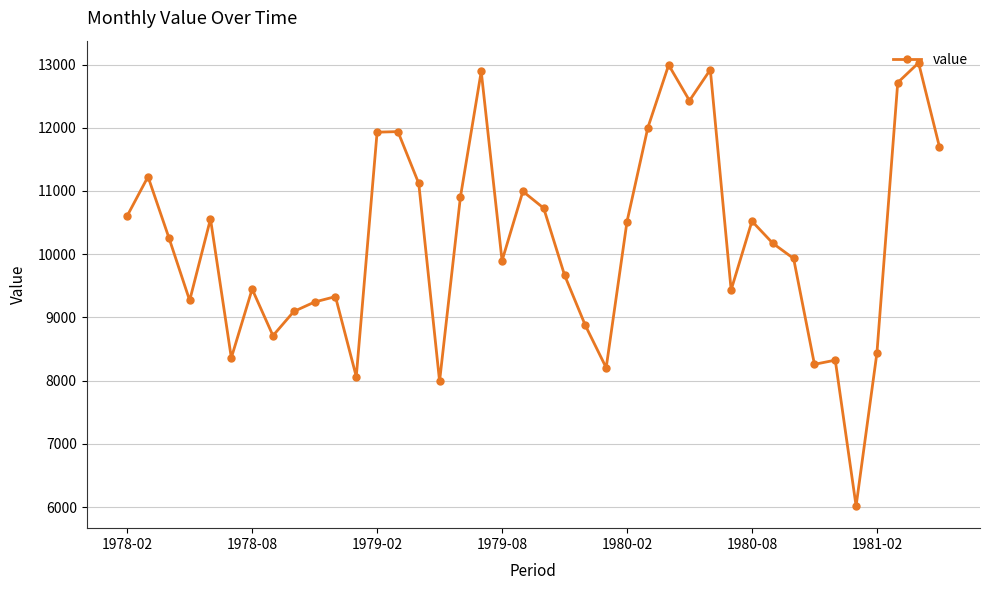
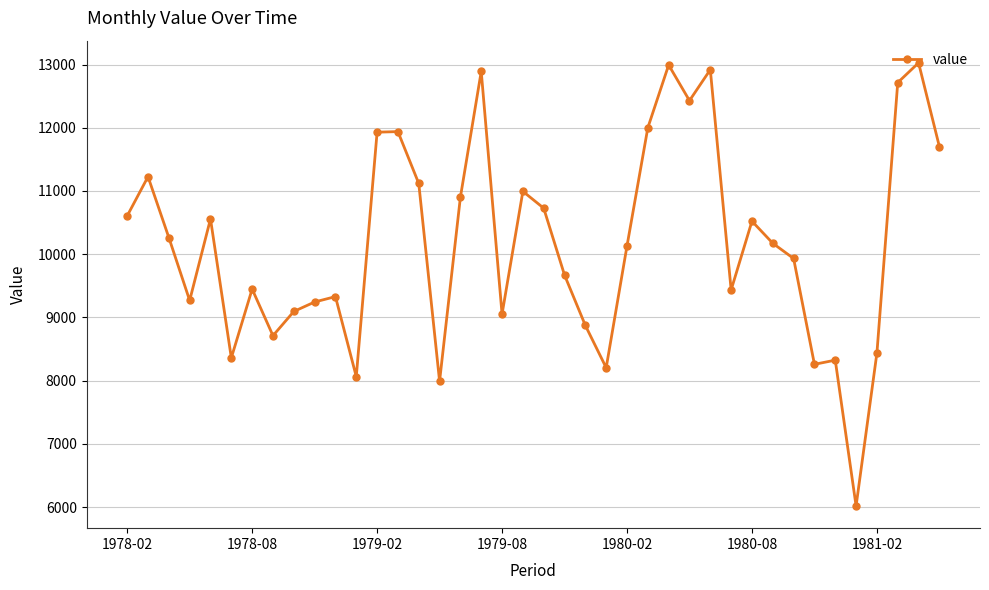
  {
    "1978-02": 10600,
    "1978-08": 9400,
    "1979-02": 11900,
-   "1979-08": 9900,
-   "1980-02": 10500,
+   "1979-08": 9100,
+   "1980-02": 10100,
    "1980-08": 10500,
    "1981-02": 8400
  }
